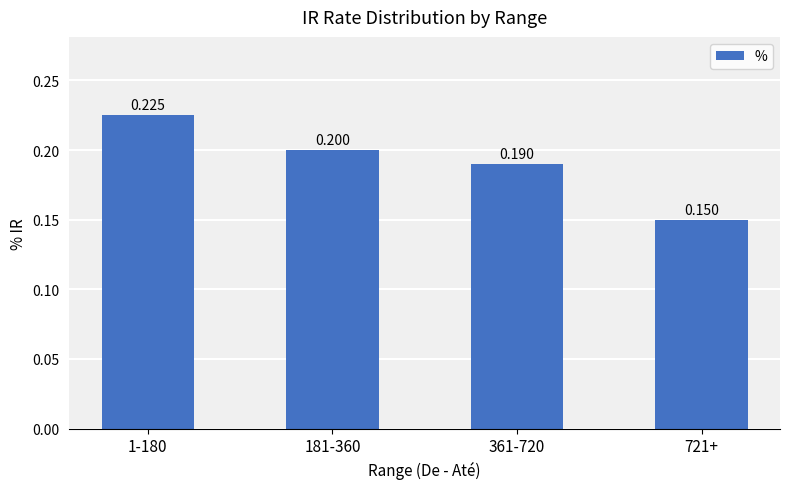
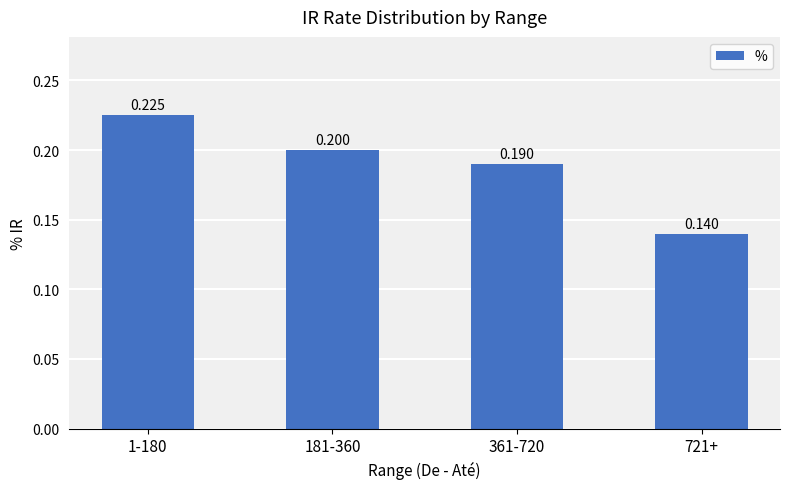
  {
    "1-180": 0.225,
    "181-360": 0.200,
    "361-720": 0.190,
-   "721+": 0.150
+   "721+": 0.140
  }
